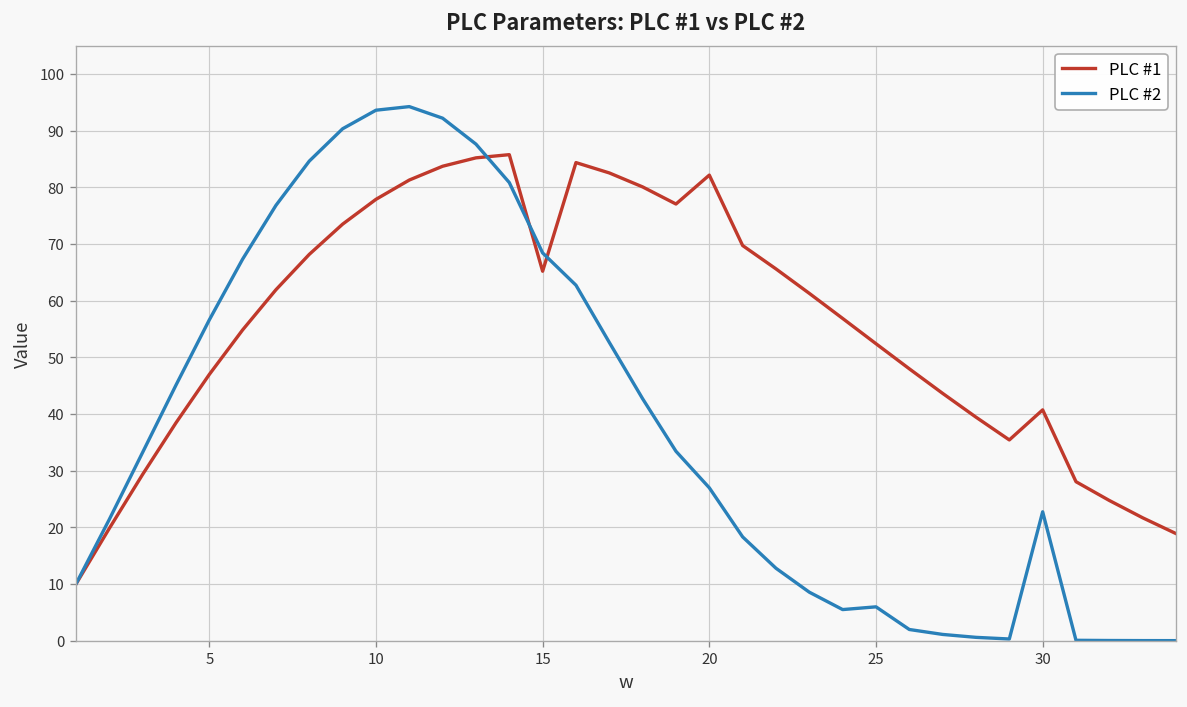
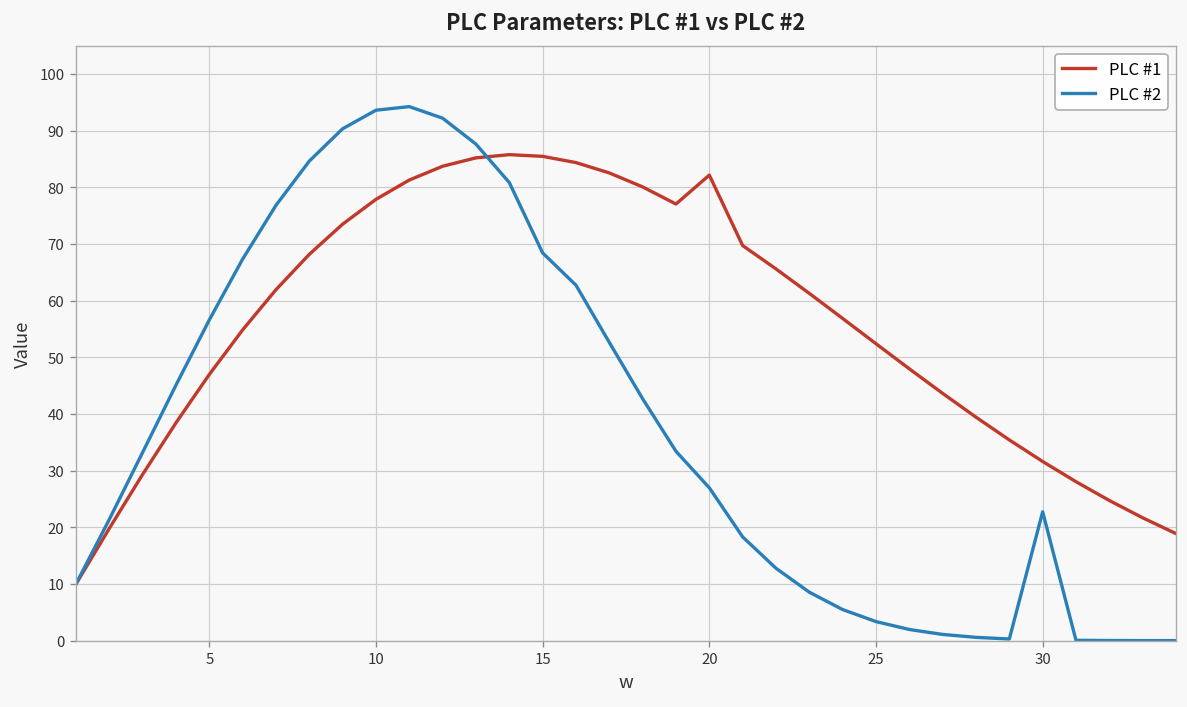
  {
    "PLC #1": {
      "5": 47,
      "10": 78,
-     "15": 65,
+     "15": 85,
      "20": 82,
      "25": 52,
-     "30": 41
+     "30": 32
    },
    "PLC #2": {
      "5": 57,
      "10": 94,
      "15": 68,
      "20": 27,
-     "25": 6,
+     "25": 3,
      "30": 23
    }
  }
